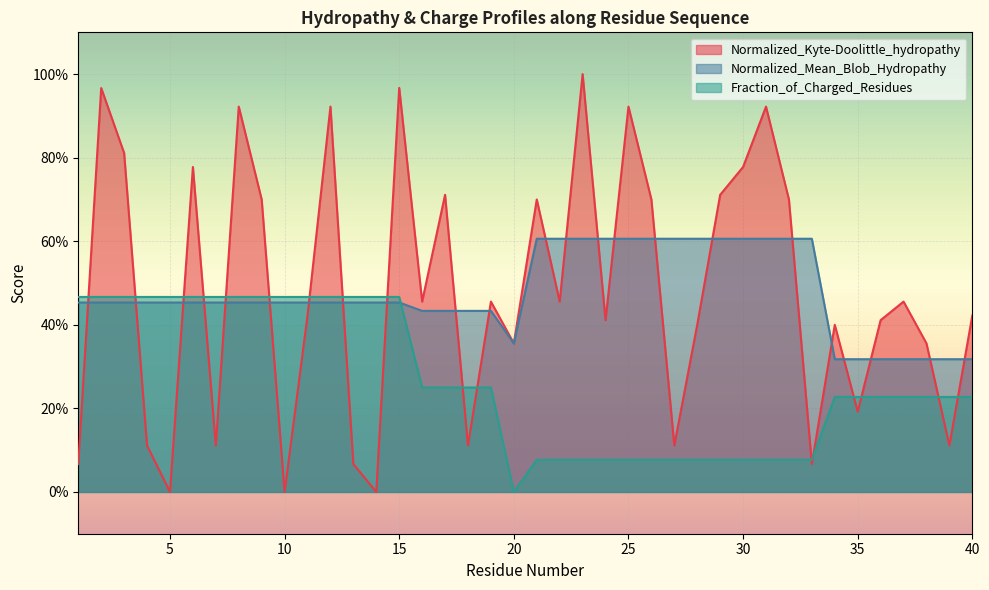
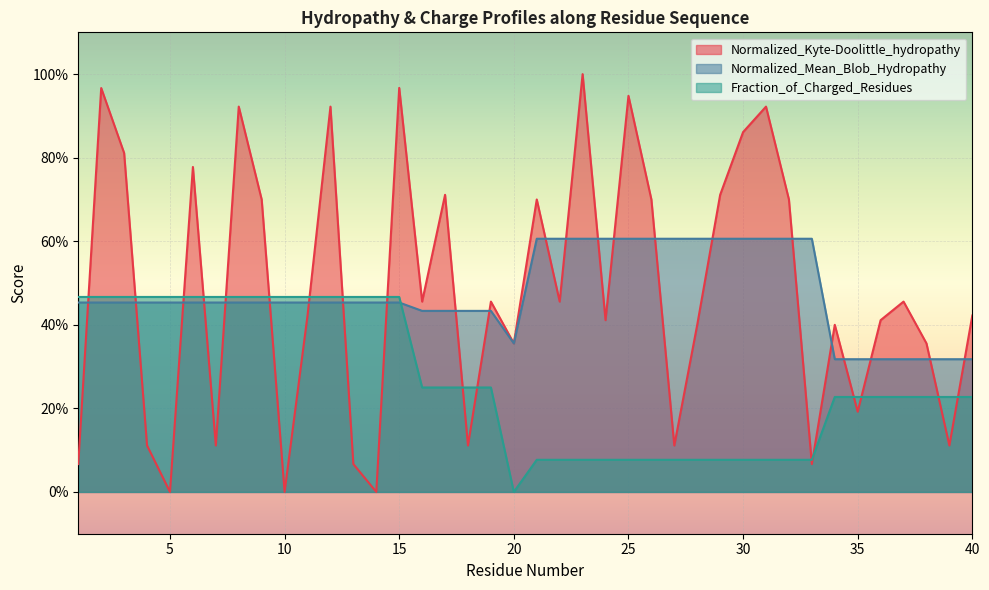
  {
    "Normalized_Kyte-Doolittle_hydropathy": {
      "5": "0%",
      "10": "0%",
      "15": "97%",
-     "25": "92%",
-     "30": "78%",
+     "25": "95%",
+     "30": "86%",
      "35": "19%",
      "40": "42%"
    }
  }
